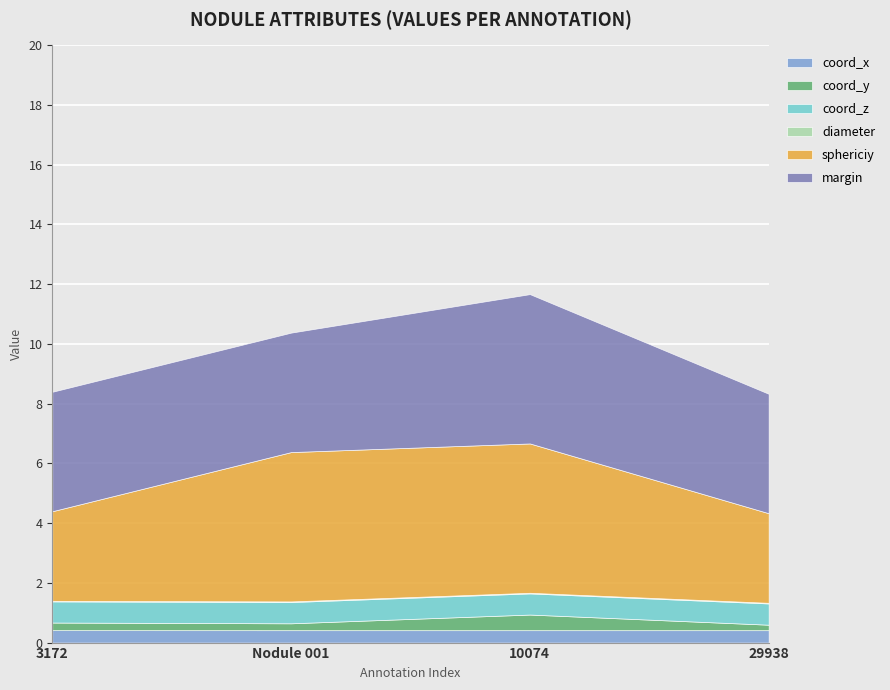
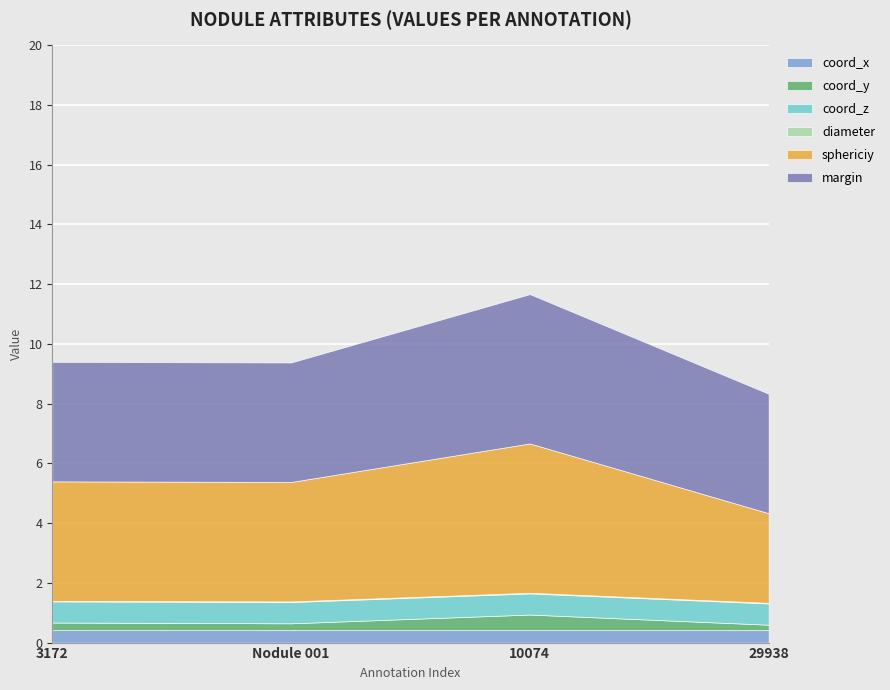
  {
    "coord_y": {
      "3172": 0.3,
      "Nodule 001": 0.2,
      "10074": 0.5,
      "29938": 0.2
    },
    "sphericiy": {
-     "3172": 3,
-     "Nodule 001": 5,
+     "3172": 4,
+     "Nodule 001": 4,
      "10074": 5,
      "29938": 3
    }
  }
